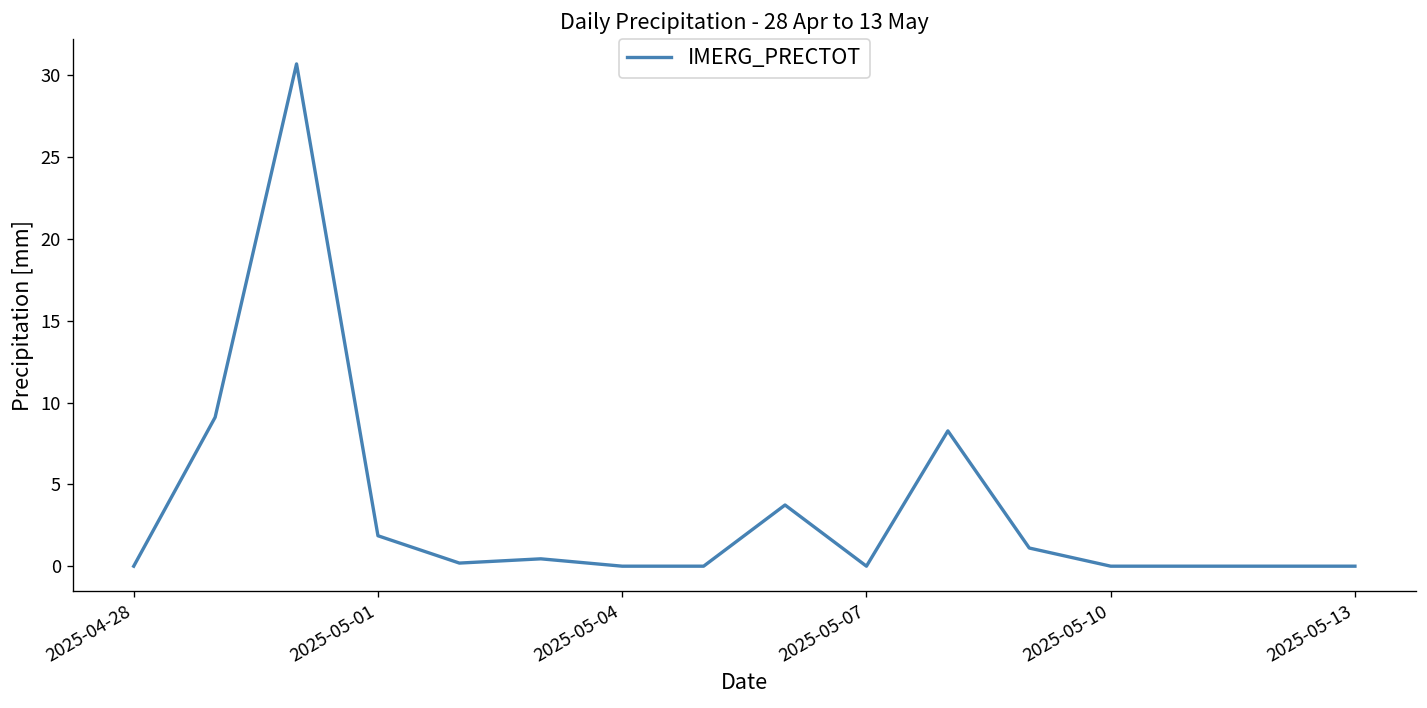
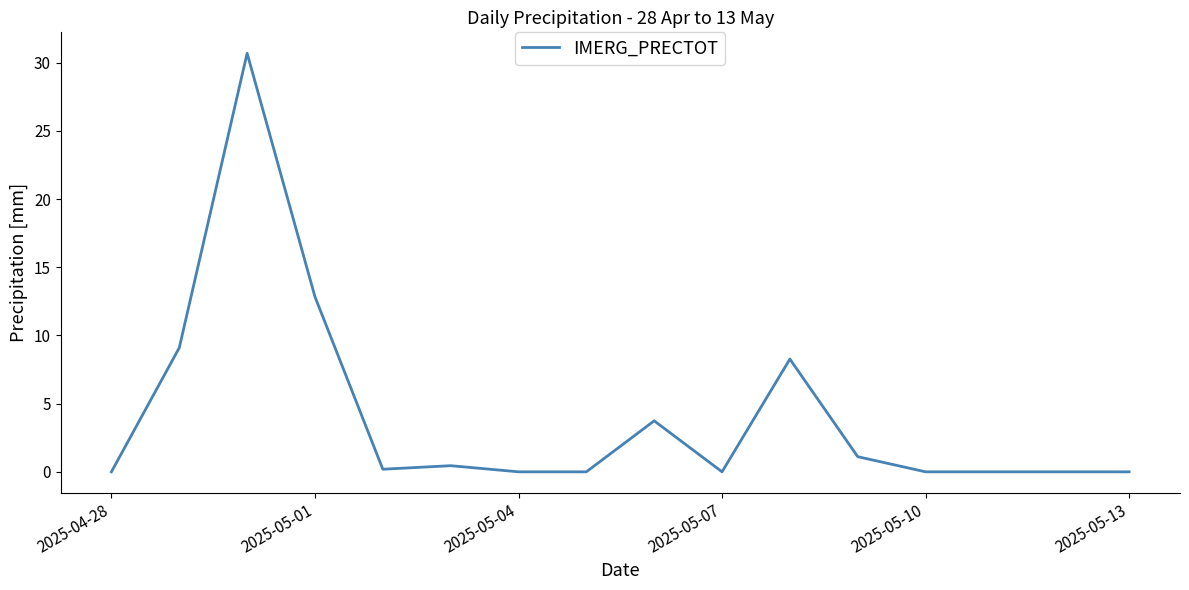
  {
    "2025-04-28": 0.0,
-   "2025-05-01": 1.9,
+   "2025-05-01": 12.8,
    "2025-05-04": 0.0,
    "2025-05-07": 0.0,
    "2025-05-10": 0.0,
    "2025-05-13": 0.0
  }
